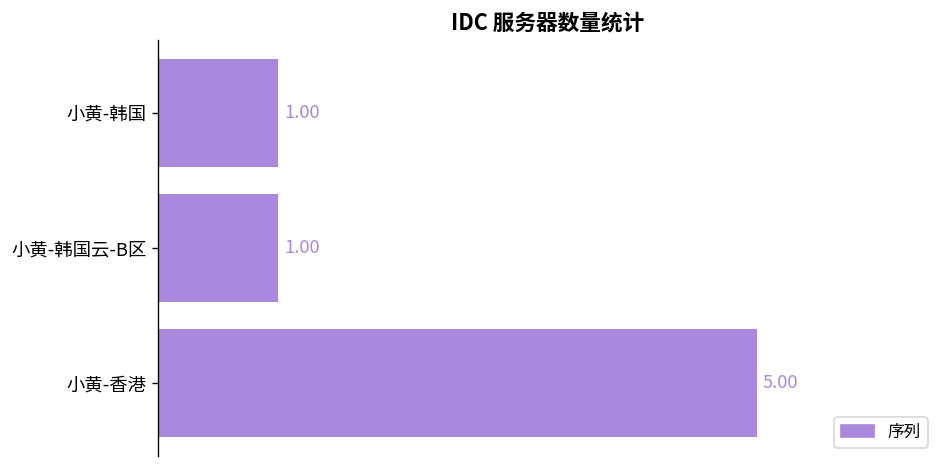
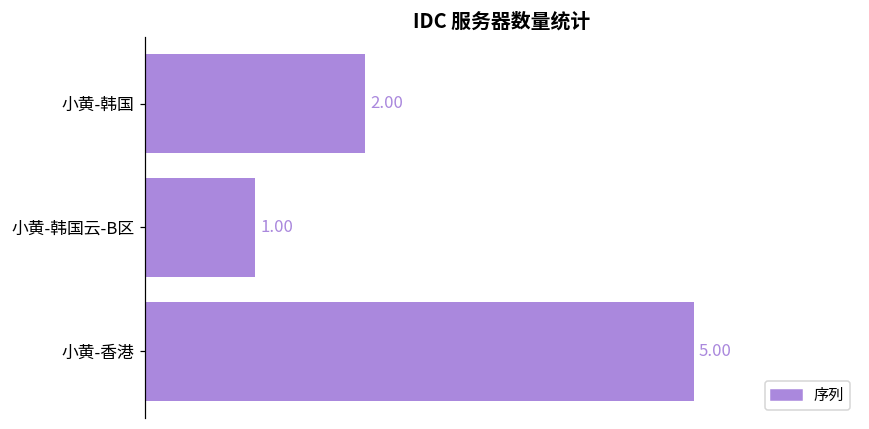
  {
-   "小黄-韩国": 1.00,
+   "小黄-韩国": 2.00,
    "小黄-韩国云-B区": 1.00,
    "小黄-香港": 5.00
  }
